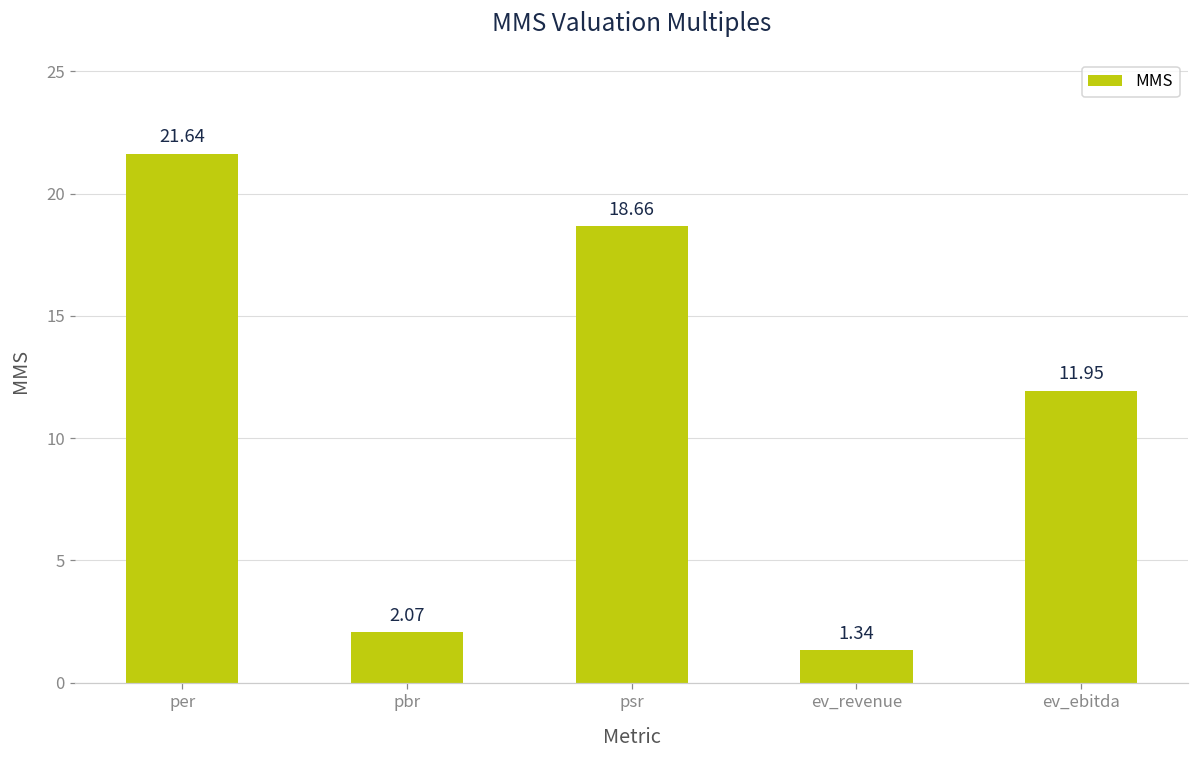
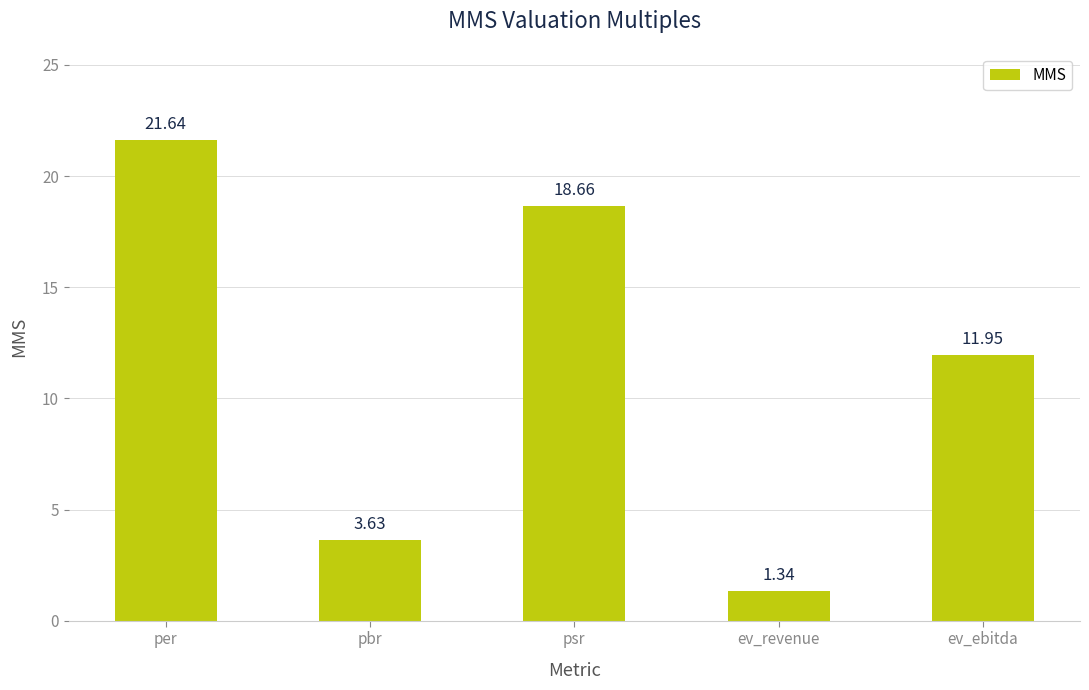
  {
    "per": 21.64,
-   "pbr": 2.07,
+   "pbr": 3.63,
    "psr": 18.66,
    "ev_revenue": 1.34,
    "ev_ebitda": 11.95
  }
